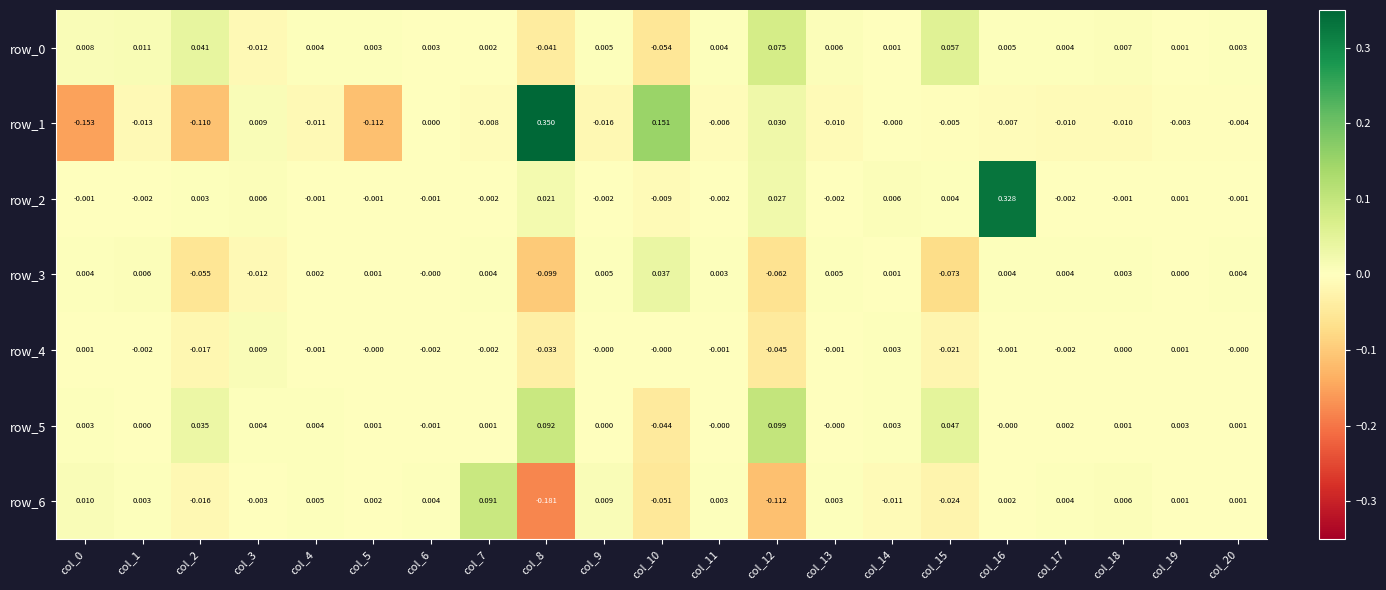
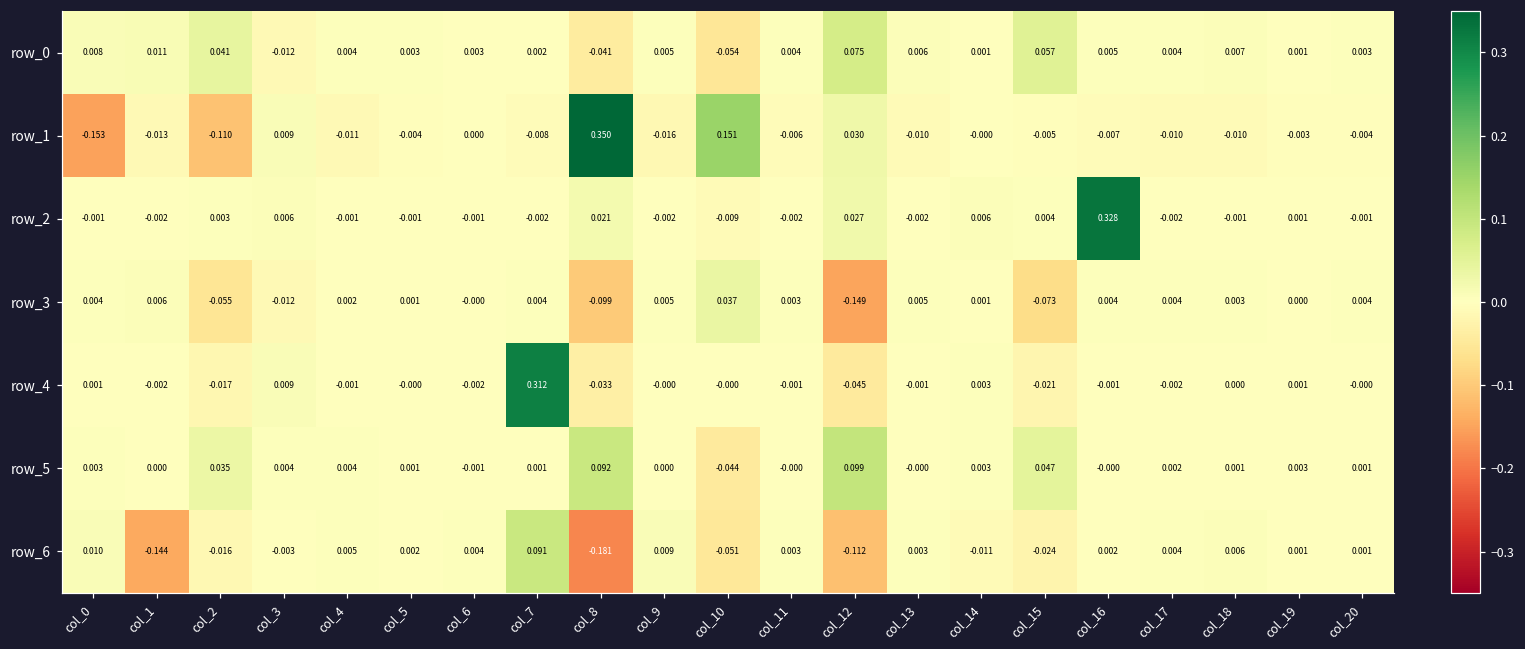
  {
    "row_0": {
      "col_0": 0.008,
      "col_1": 0.011,
      "col_2": 0.041,
      "col_3": -0.012,
      "col_4": 0.004,
      "col_5": 0.003,
      "col_6": 0.003,
      "col_7": 0.002,
      "col_8": -0.041,
      "col_9": 0.005,
      "col_10": -0.054,
      "col_11": 0.004,
      "col_12": 0.075,
      "col_13": 0.006,
      "col_14": 0.001,
      "col_15": 0.057,
      "col_16": 0.005,
      "col_17": 0.004,
      "col_18": 0.007,
      "col_19": 0.001,
      "col_20": 0.003
    },
    "row_1": {
      "col_0": -0.153,
      "col_1": -0.013,
      "col_2": -0.110,
      "col_3": 0.009,
      "col_4": -0.011,
-     "col_5": -0.112,
+     "col_5": -0.004,
      "col_6": 0.000,
      "col_7": -0.008,
      "col_8": 0.350,
      "col_9": -0.016,
      "col_10": 0.151,
      "col_11": -0.006,
      "col_12": 0.030,
      "col_13": -0.010,
      "col_14": -0.000,
      "col_15": -0.005,
      "col_16": -0.007,
      "col_17": -0.010,
      "col_18": -0.010,
      "col_19": -0.003,
      "col_20": -0.004
    },
    "row_2": {
      "col_0": -0.001,
      "col_1": -0.002,
      "col_2": 0.003,
      "col_3": 0.006,
      "col_4": -0.001,
      "col_5": -0.001,
      "col_6": -0.001,
      "col_7": -0.002,
      "col_8": 0.021,
      "col_9": -0.002,
      "col_10": -0.009,
      "col_11": -0.002,
      "col_12": 0.027,
      "col_13": -0.002,
      "col_14": 0.006,
      "col_15": 0.004,
      "col_16": 0.328,
      "col_17": -0.002,
      "col_18": -0.001,
      "col_19": 0.001,
      "col_20": -0.001
    },
    "row_3": {
      "col_0": 0.004,
      "col_1": 0.006,
      "col_2": -0.055,
      "col_3": -0.012,
      "col_4": 0.002,
      "col_5": 0.001,
      "col_6": -0.000,
      "col_7": 0.004,
      "col_8": -0.099,
      "col_9": 0.005,
      "col_10": 0.037,
      "col_11": 0.003,
-     "col_12": -0.062,
+     "col_12": -0.149,
      "col_13": 0.005,
      "col_14": 0.001,
      "col_15": -0.073,
      "col_16": 0.004,
      "col_17": 0.004,
      "col_18": 0.003,
      "col_19": 0.000,
      "col_20": 0.004
    },
    "row_4": {
      "col_0": 0.001,
      "col_1": -0.002,
      "col_2": -0.017,
      "col_3": 0.009,
      "col_4": -0.001,
      "col_5": -0.000,
      "col_6": -0.002,
-     "col_7": -0.002,
+     "col_7": 0.312,
      "col_8": -0.033,
      "col_9": -0.000,
      "col_10": -0.000,
      "col_11": -0.001,
      "col_12": -0.045,
      "col_13": -0.001,
      "col_14": 0.003,
      "col_15": -0.021,
      "col_16": -0.001,
      "col_17": -0.002,
      "col_18": 0.000,
      "col_19": 0.001,
      "col_20": -0.000
    },
    "row_5": {
      "col_0": 0.003,
      "col_1": 0.000,
      "col_2": 0.035,
      "col_3": 0.004,
      "col_4": 0.004,
      "col_5": 0.001,
      "col_6": -0.001,
      "col_7": 0.001,
      "col_8": 0.092,
      "col_9": 0.000,
      "col_10": -0.044,
      "col_11": -0.000,
      "col_12": 0.099,
      "col_13": -0.000,
      "col_14": 0.003,
      "col_15": 0.047,
      "col_16": -0.000,
      "col_17": 0.002,
      "col_18": 0.001,
      "col_19": 0.003,
      "col_20": 0.001
    },
    "row_6": {
      "col_0": 0.010,
-     "col_1": 0.003,
+     "col_1": -0.144,
      "col_2": -0.016,
      "col_3": -0.003,
      "col_4": 0.005,
      "col_5": 0.002,
      "col_6": 0.004,
      "col_7": 0.091,
      "col_8": -0.181,
      "col_9": 0.009,
      "col_10": -0.051,
      "col_11": 0.003,
      "col_12": -0.112,
      "col_13": 0.003,
      "col_14": -0.011,
      "col_15": -0.024,
      "col_16": 0.002,
      "col_17": 0.004,
      "col_18": 0.006,
      "col_19": 0.001,
      "col_20": 0.001
    }
  }
